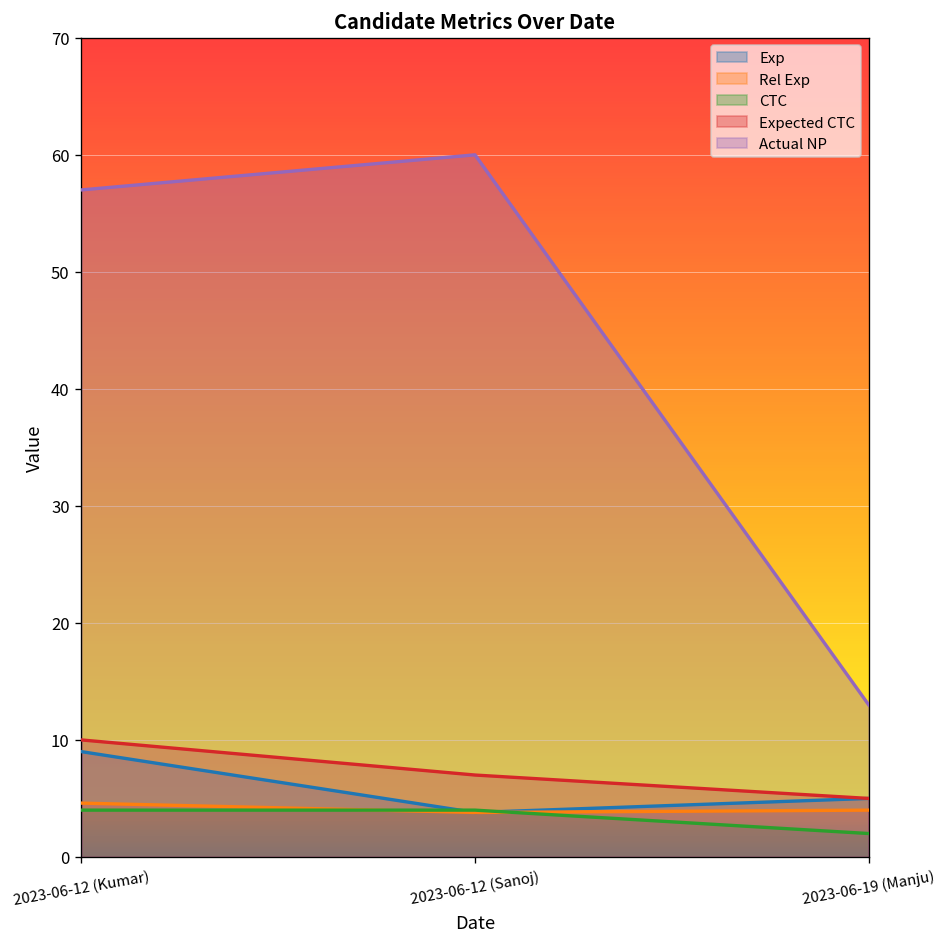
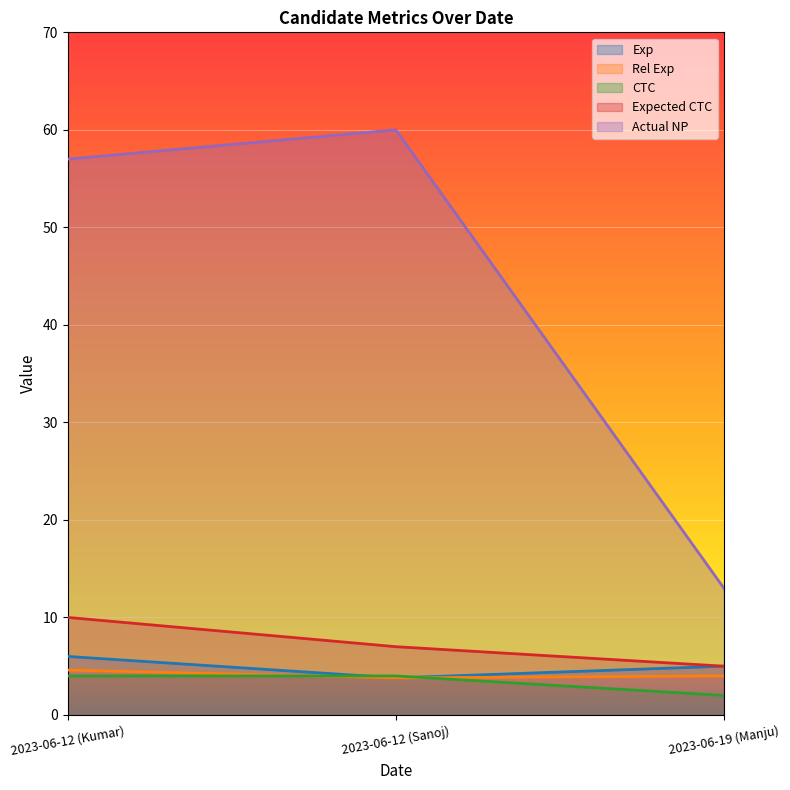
  {
    "Exp": {
-     "2023-06-12 (Kumar)": 9
+     "2023-06-12 (Kumar)": 6
    },
    "CTC": {
      "2023-06-12 (Kumar)": 4,
      "2023-06-19 (Manju)": 2
    },
    "Actual NP": {
      "2023-06-12 (Kumar)": 57,
      "2023-06-12 (Sanoj)": 60,
      "2023-06-19 (Manju)": 13
    }
  }
